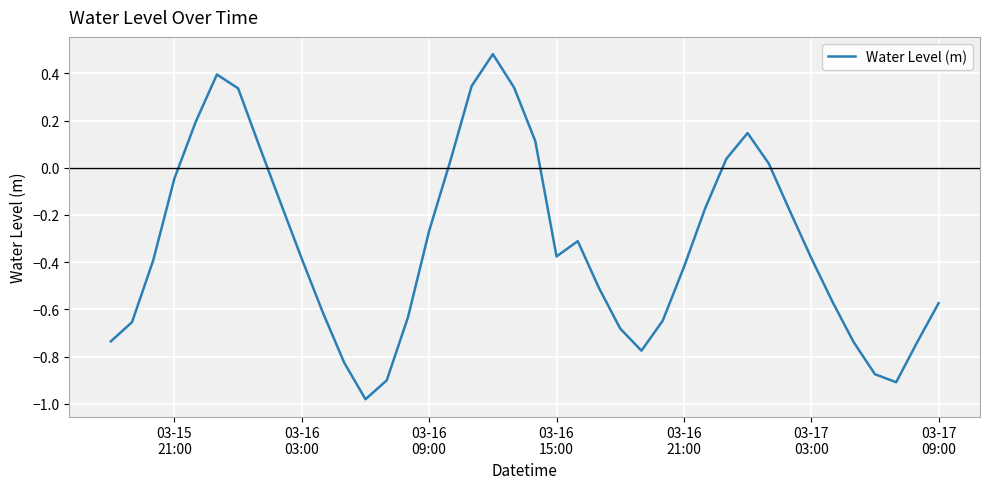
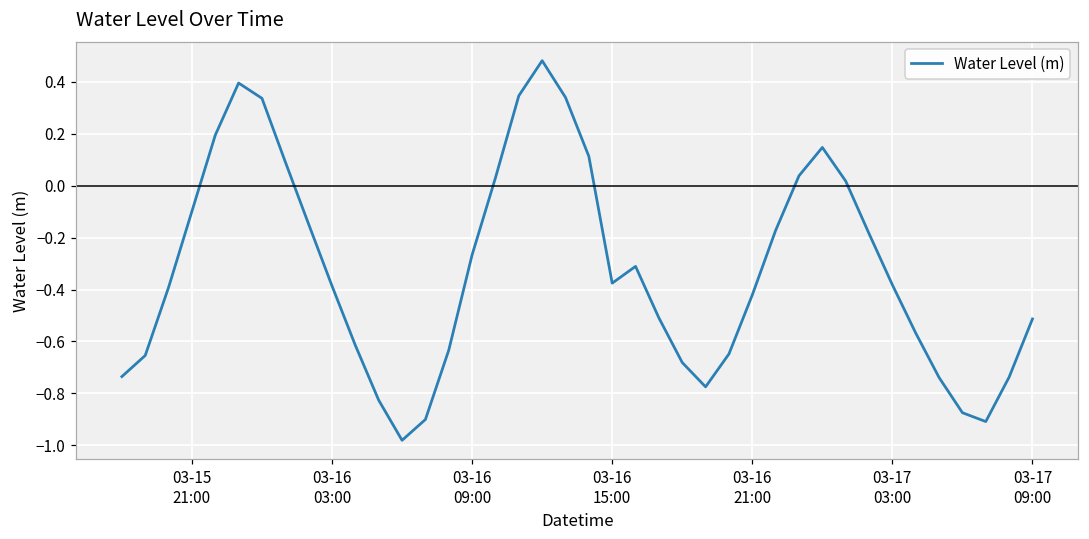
  {
-   "03-15 21:00": -0.04,
+   "03-15 21:00": -0.10,
    "03-16 03:00": -0.39,
    "03-16 09:00": -0.27,
    "03-16 15:00": -0.38,
    "03-16 21:00": -0.42,
    "03-17 03:00": -0.38,
-   "03-17 09:00": -0.57
+   "03-17 09:00": -0.51
  }
